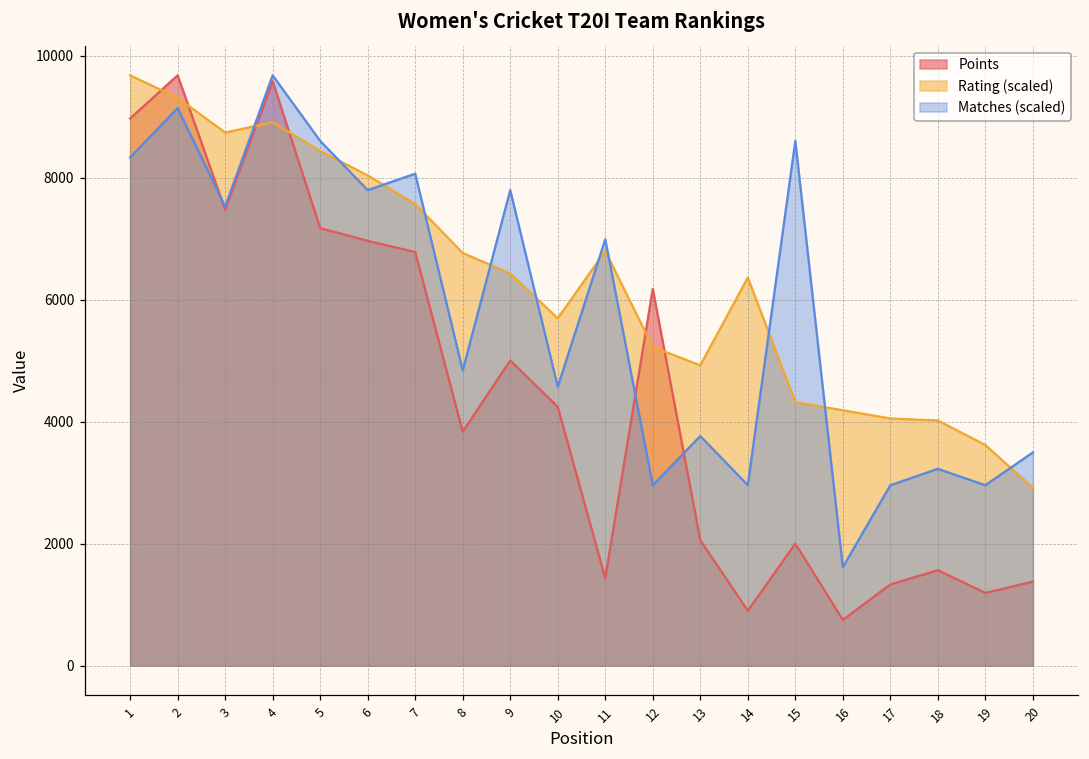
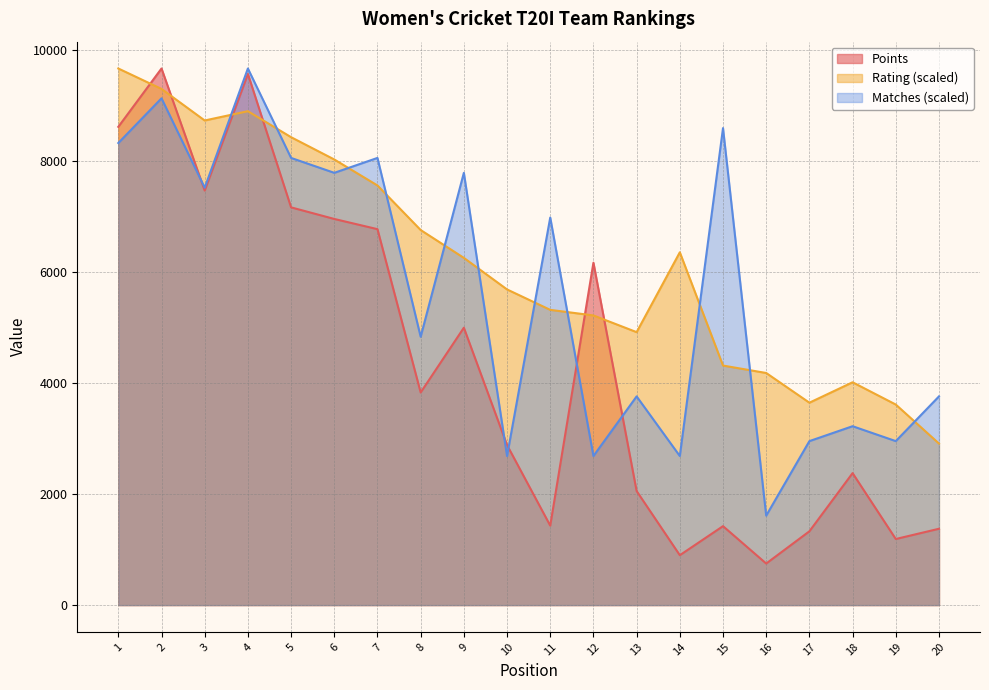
  {
    "Points": {
-     "1": 9000,
+     "1": 8600,
      "2": 9700,
      "3": 7500,
      "4": 9600,
      "5": 7200,
      "6": 7000,
      "7": 6800,
      "8": 3800,
      "9": 5000,
-     "10": 4200,
+     "10": 2900,
      "11": 1400,
      "12": 6200,
      "13": 2100,
      "14": 900,
-     "15": 2000,
+     "15": 1400,
      "16": 700,
      "17": 1300,
-     "18": 1600,
+     "18": 2400,
      "19": 1200,
      "20": 1400
    },
    "Rating (scaled)": {
      "1": 9700,
      "2": 9300,
      "3": 8700,
      "4": 8900,
      "5": 8400,
      "6": 8000,
      "7": 7600,
      "8": 6800,
-     "9": 6400,
+     "9": 6300,
      "10": 5700,
-     "11": 6800,
+     "11": 5300,
      "12": 5200,
      "13": 4900,
      "14": 6400,
      "15": 4300,
      "16": 4200,
-     "17": 4100,
+     "17": 3600,
      "18": 4000,
      "19": 3600,
      "20": 2900
    },
    "Matches (scaled)": {
      "1": 8300,
      "2": 9100,
      "3": 7500,
      "4": 9700,
-     "5": 8600,
+     "5": 8100,
      "6": 7800,
      "7": 8100,
      "8": 4800,
      "9": 7800,
-     "10": 4600,
+     "10": 2700,
      "11": 7000,
-     "12": 3000,
+     "12": 2700,
      "13": 3800,
-     "14": 3000,
+     "14": 2700,
      "15": 8600,
      "16": 1600,
      "17": 3000,
      "18": 3200,
      "19": 3000,
-     "20": 3500
+     "20": 3800
    }
  }
